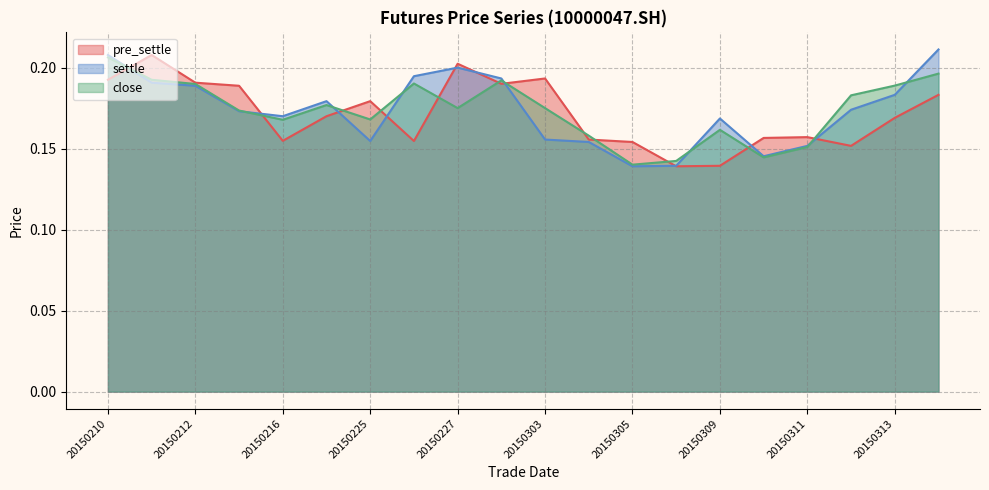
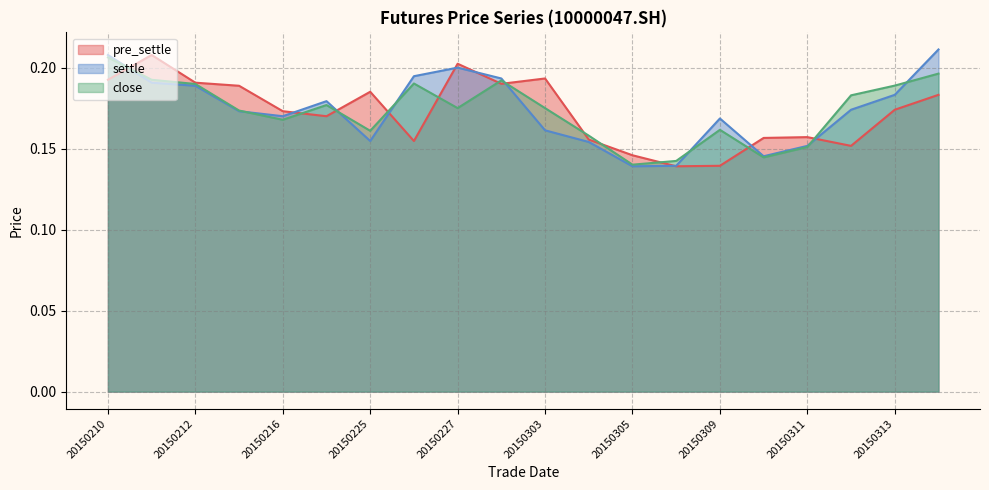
  {
    "pre_settle": {
-     "20150216": 0.155,
-     "20150225": 0.179,
+     "20150216": 0.173,
+     "20150225": 0.185,
      "20150227": 0.202,
      "20150303": 0.193,
-     "20150305": 0.154,
+     "20150305": 0.146,
      "20150309": 0.139,
      "20150311": 0.157,
-     "20150313": 0.169
+     "20150313": 0.174
    },
    "settle": {
      "20150216": 0.170,
      "20150225": 0.155,
      "20150227": 0.200,
-     "20150303": 0.156,
+     "20150303": 0.161,
      "20150309": 0.169,
      "20150313": 0.183
    },
    "close": {
      "20150216": 0.168,
-     "20150225": 0.168,
+     "20150225": 0.161,
      "20150227": 0.175,
      "20150303": 0.175,
      "20150309": 0.162,
      "20150313": 0.189
    }
  }
